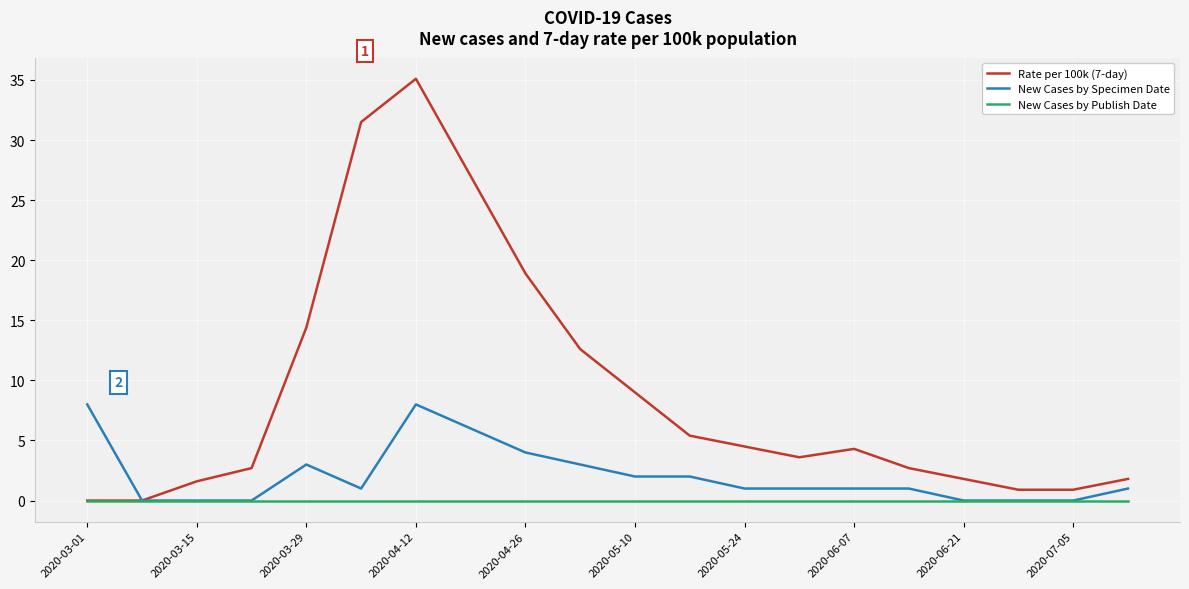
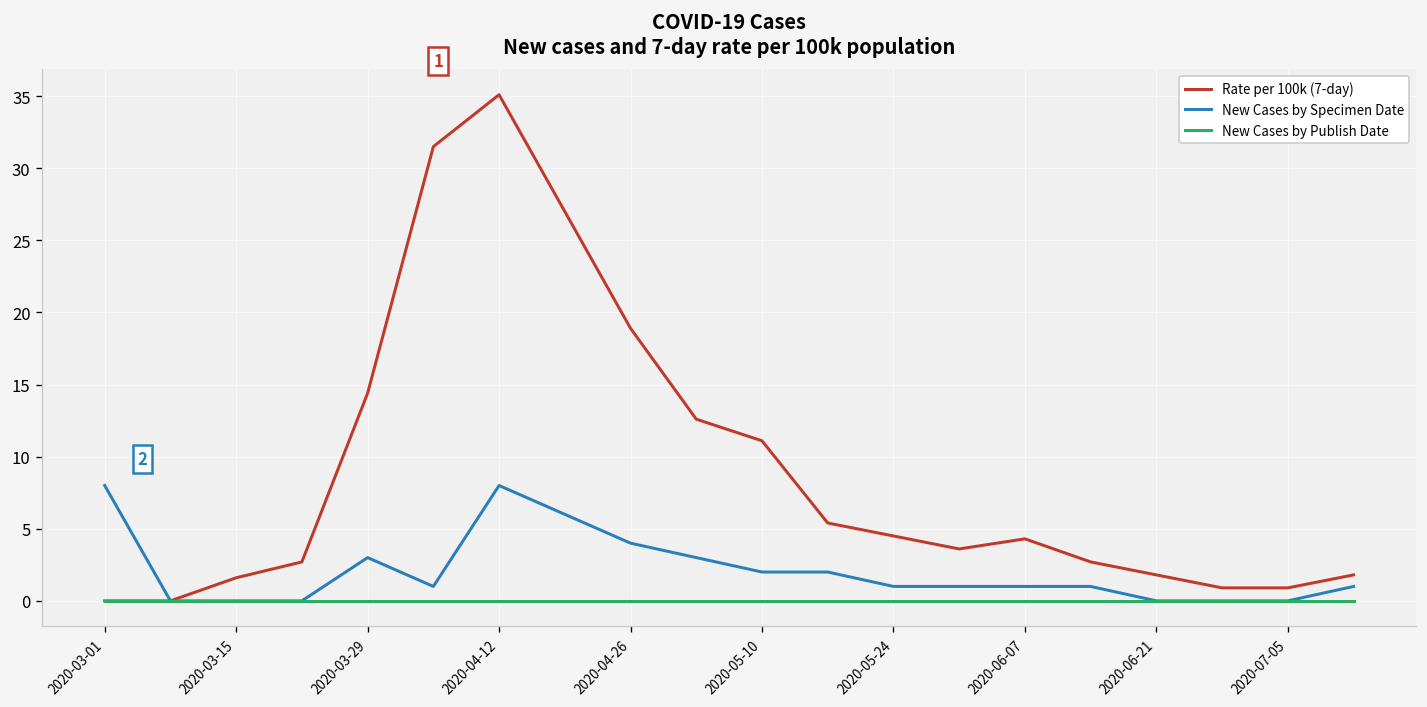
  {
    "Rate per 100k (7-day)": {
      "2020-03-15": 1.6,
      "2020-03-29": 14.4,
      "2020-04-12": 35.1,
      "2020-04-26": 18.9,
-     "2020-05-10": 9.0,
+     "2020-05-10": 11.1,
      "2020-05-24": 4.5,
      "2020-06-07": 4.3,
      "2020-06-21": 1.8,
      "2020-07-05": 0.9
    },
    "New Cases by Specimen Date": {
      "2020-03-01": 8.0,
      "2020-03-29": 3.0,
      "2020-04-12": 8.0,
      "2020-04-26": 4.0,
      "2020-05-10": 2.0,
      "2020-05-24": 1.0,
      "2020-06-07": 1.0
    },
    "New Cases by Publish Date": {
      "2020-03-29": 0.0,
      "2020-04-12": 0.0,
      "2020-04-26": 0.0,
      "2020-05-10": 0.0,
      "2020-05-24": 0.0,
      "2020-06-07": 0.0
    }
  }
